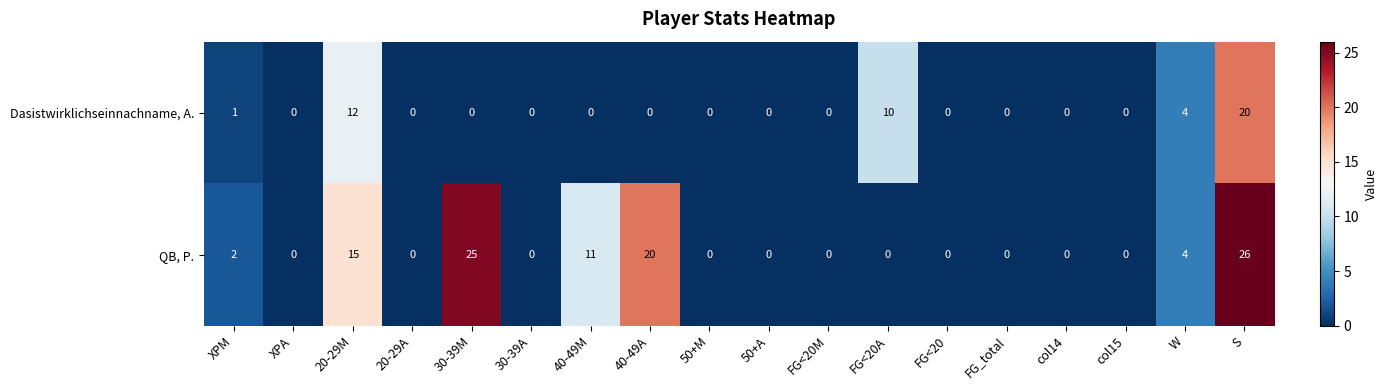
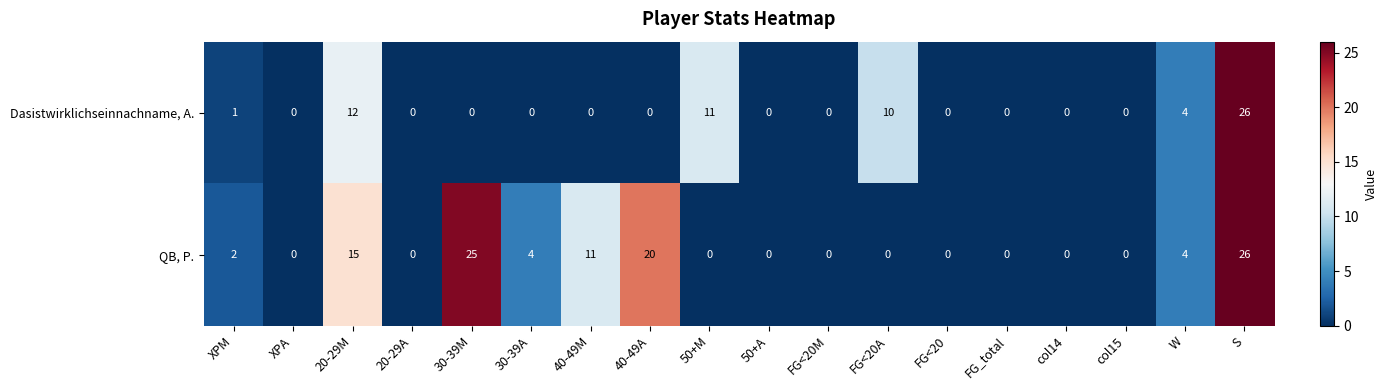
  {
    "Dasistwirklichseinnachname, A.": {
      "XPM": 1,
      "XPA": 0,
      "20-29M": 12,
      "20-29A": 0,
      "30-39M": 0,
      "30-39A": 0,
      "40-49M": 0,
      "40-49A": 0,
-     "50+M": 0,
+     "50+M": 11,
      "50+A": 0,
      "FG<20M": 0,
      "FG<20A": 10,
      "FG<20": 0,
      "FG_total": 0,
      "col14": 0,
      "col15": 0,
      "W": 4,
-     "S": 20
+     "S": 26
    },
    "QB, P.": {
      "XPM": 2,
      "XPA": 0,
      "20-29M": 15,
      "20-29A": 0,
      "30-39M": 25,
-     "30-39A": 0,
+     "30-39A": 4,
      "40-49M": 11,
      "40-49A": 20,
      "50+M": 0,
      "50+A": 0,
      "FG<20M": 0,
      "FG<20A": 0,
      "FG<20": 0,
      "FG_total": 0,
      "col14": 0,
      "col15": 0,
      "W": 4,
      "S": 26
    }
  }
